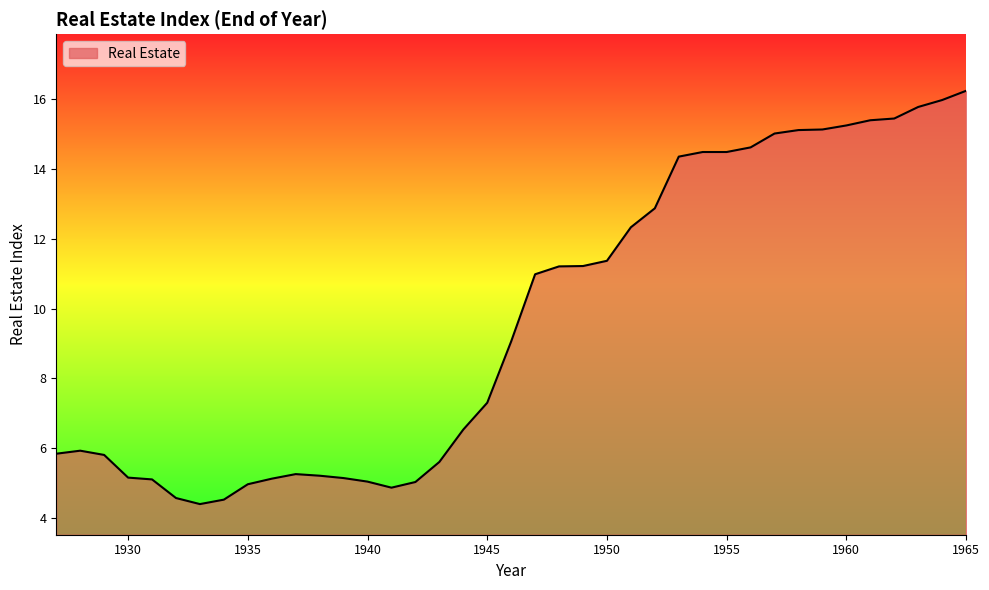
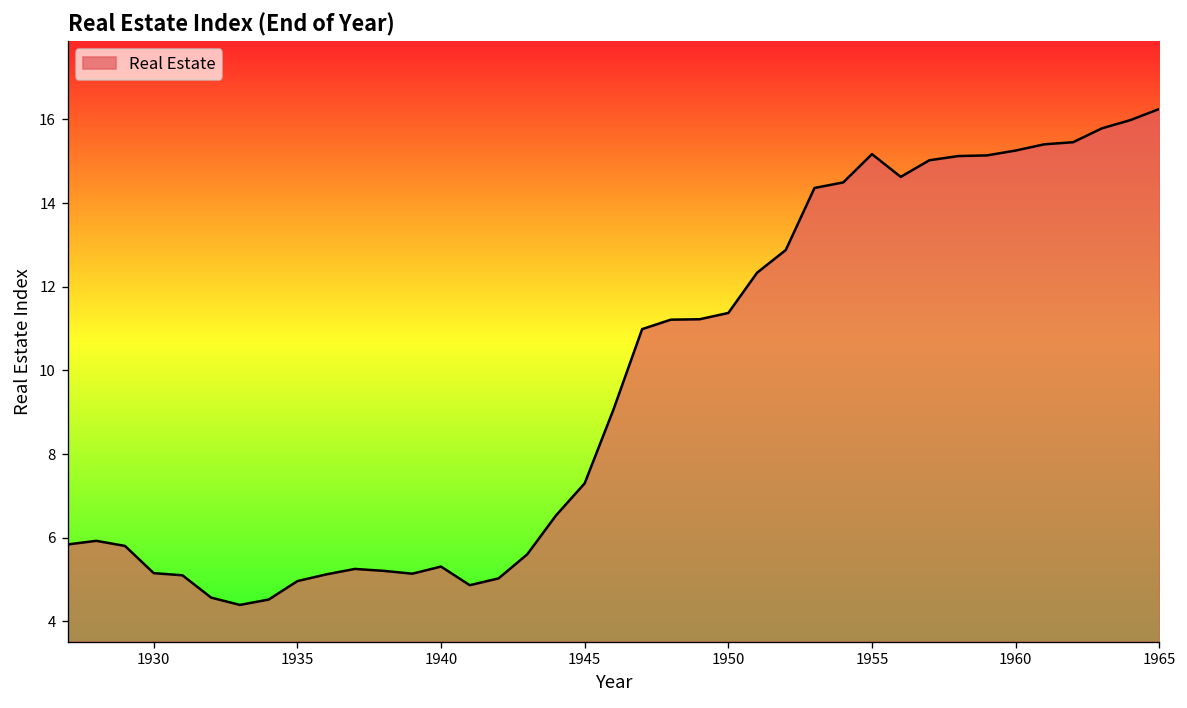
  {
    "1930": 5.2,
    "1935": 5.0,
-   "1940": 5.0,
+   "1940": 5.3,
    "1945": 7.3,
    "1950": 11.4,
-   "1955": 14.5,
+   "1955": 15.2,
    "1960": 15.3,
    "1965": 16.2
  }
